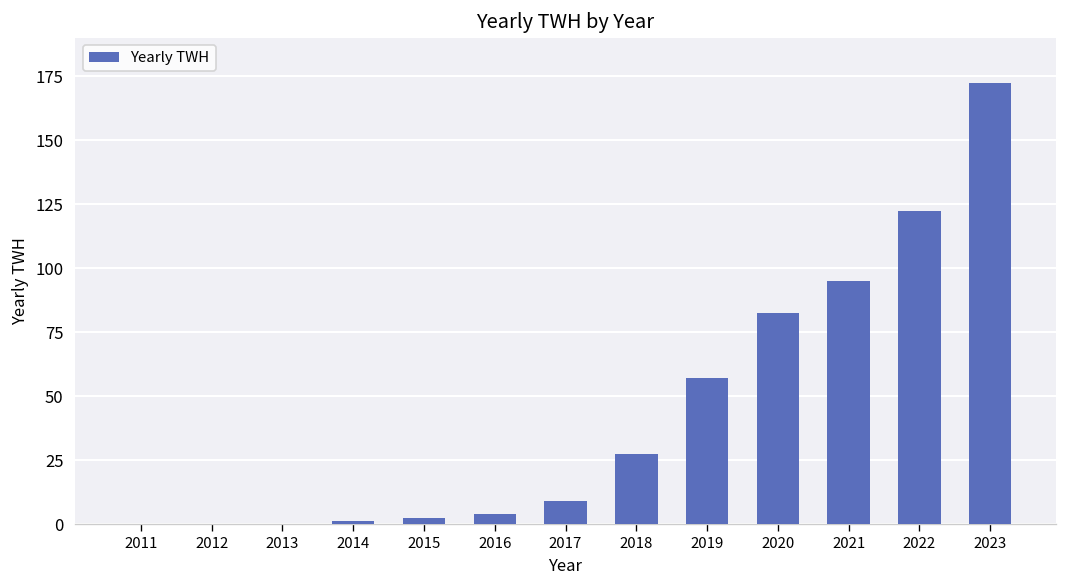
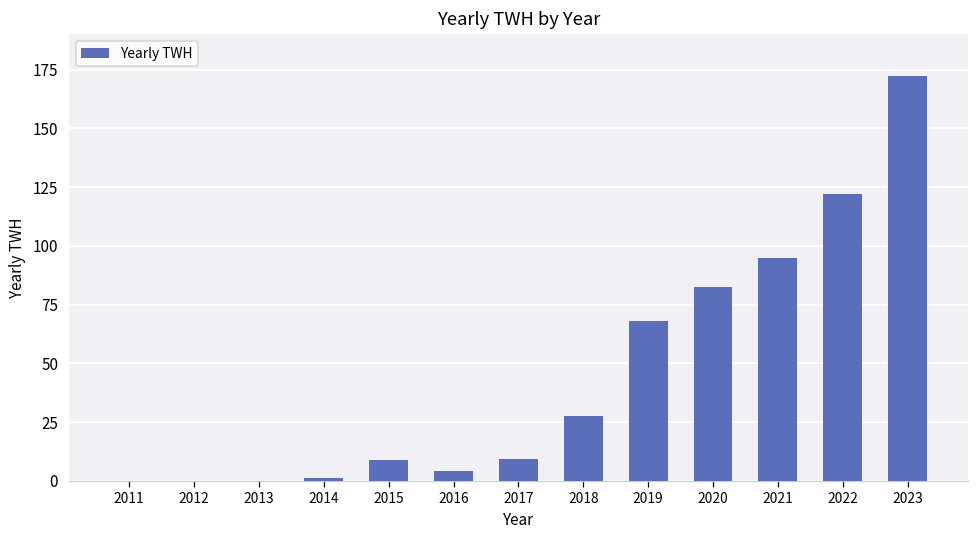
  {
    "2014": 1,
-   "2015": 2,
+   "2015": 9,
    "2016": 4,
    "2017": 9,
    "2018": 27,
-   "2019": 57,
+   "2019": 68,
    "2020": 82,
    "2021": 95,
    "2022": 122,
    "2023": 172
  }
